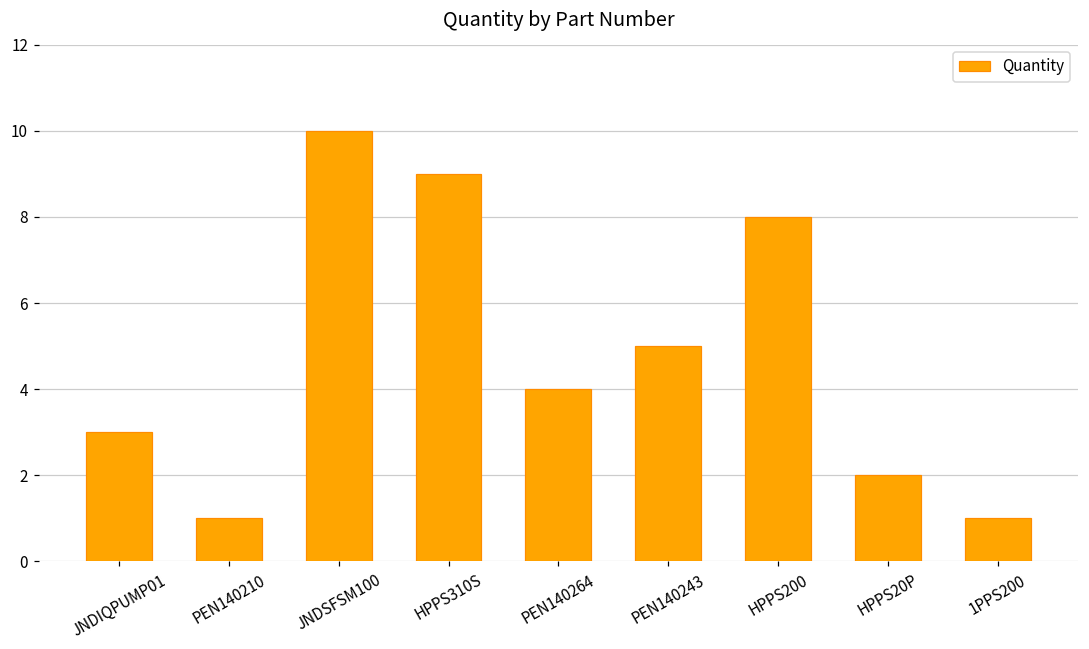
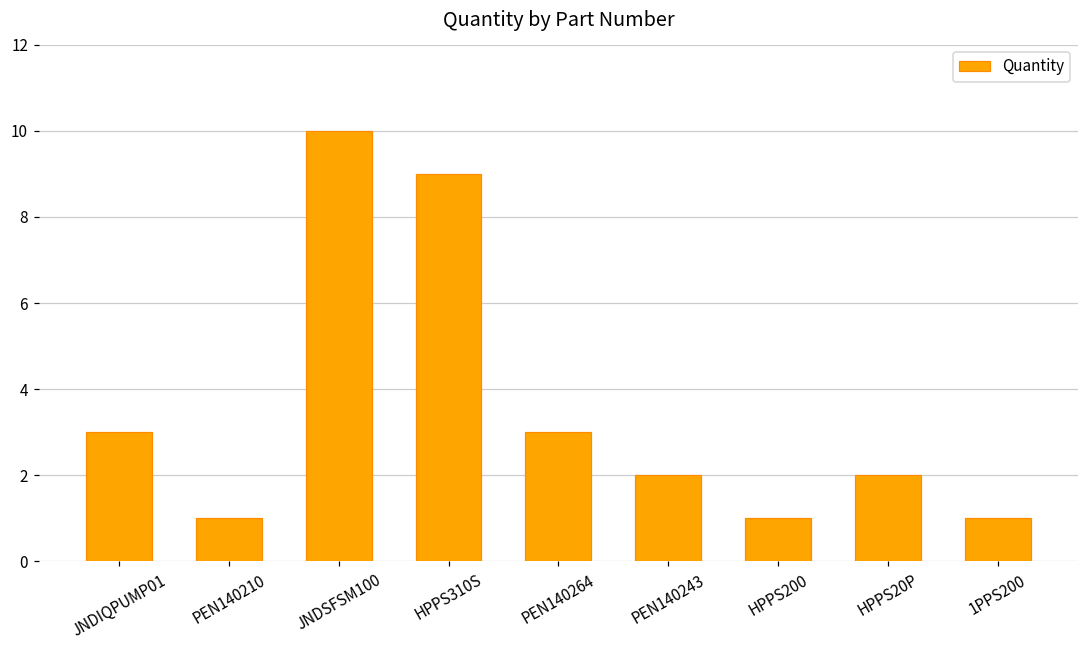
  {
    "JNDIQPUMP01": 3,
    "PEN140210": 1,
    "JNDSFSM100": 10,
    "HPPS310S": 9,
-   "PEN140264": 4,
-   "PEN140243": 5,
-   "HPPS200": 8,
+   "PEN140264": 3,
+   "PEN140243": 2,
+   "HPPS200": 1,
    "HPPS20P": 2,
    "1PPS200": 1
  }
